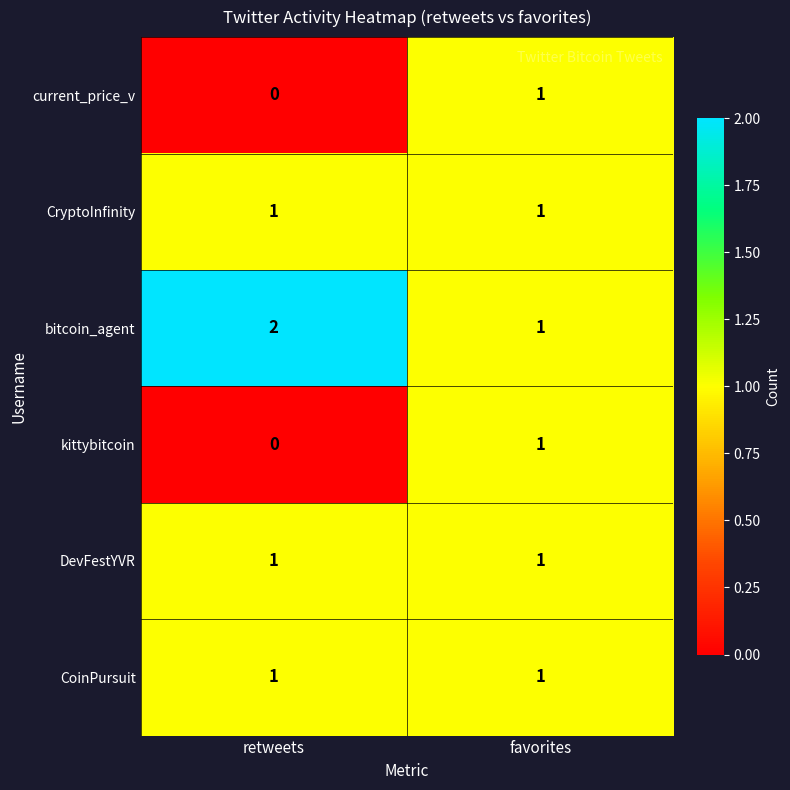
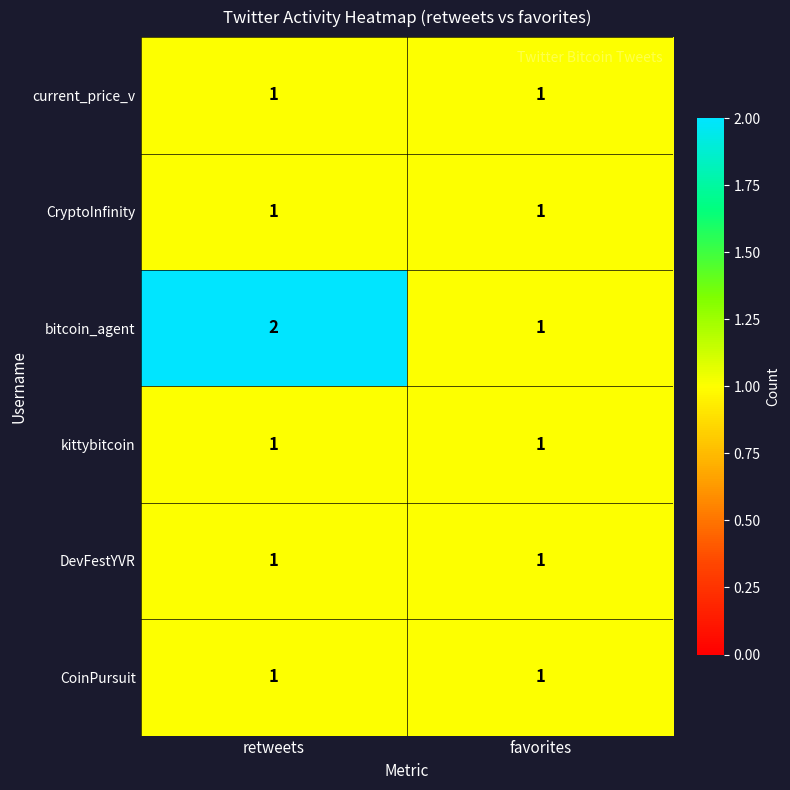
  {
    "current_price_v": {
-     "retweets": 0
+     "retweets": 1
    },
    "CryptoInfinity": {
      "retweets": 1,
      "favorites": 1
    },
    "bitcoin_agent": {
      "retweets": 2,
      "favorites": 1
    },
    "kittybitcoin": {
-     "retweets": 0,
+     "retweets": 1,
      "favorites": 1
    },
    "DevFestYVR": {
      "retweets": 1,
      "favorites": 1
    },
    "CoinPursuit": {
      "retweets": 1,
      "favorites": 1
    }
  }
